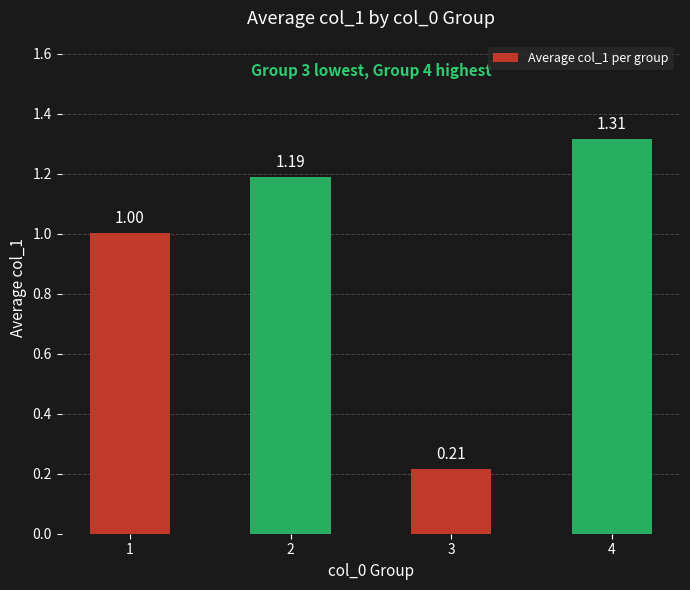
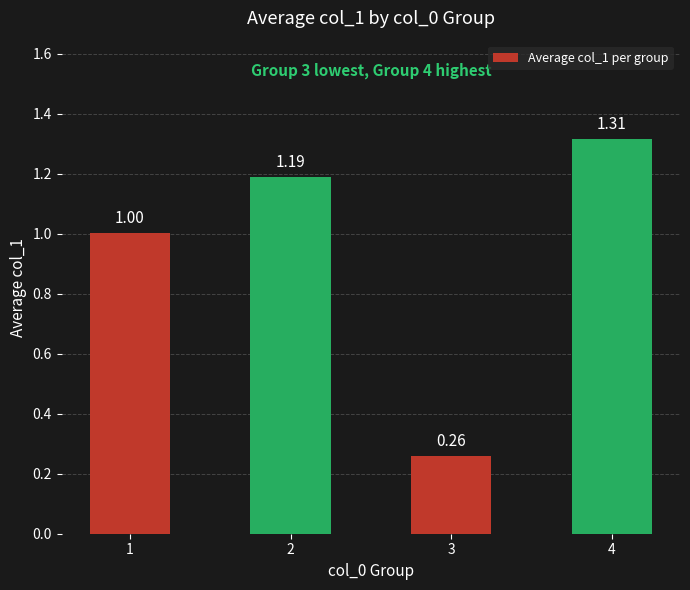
  {
    "1": 1.00,
    "2": 1.19,
-   "3": 0.21,
+   "3": 0.26,
    "4": 1.31
  }
